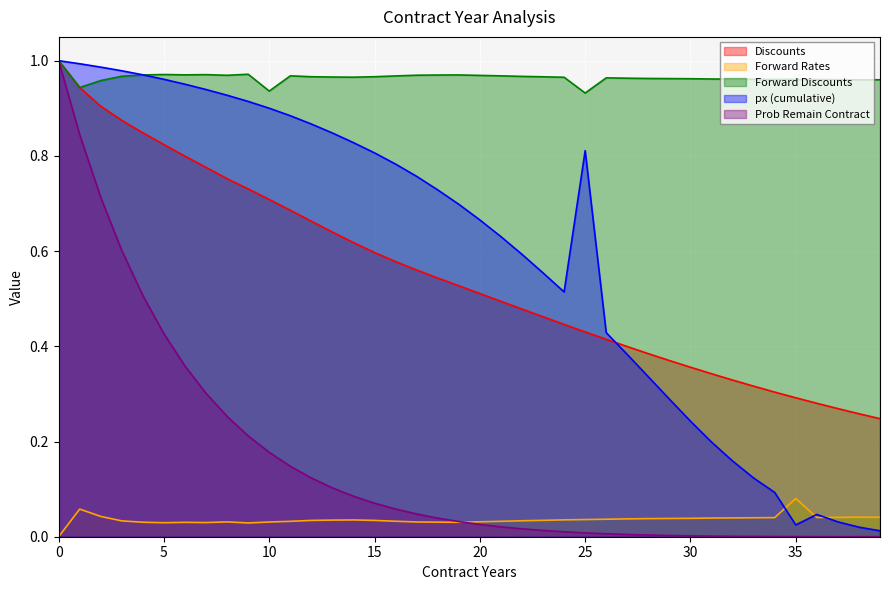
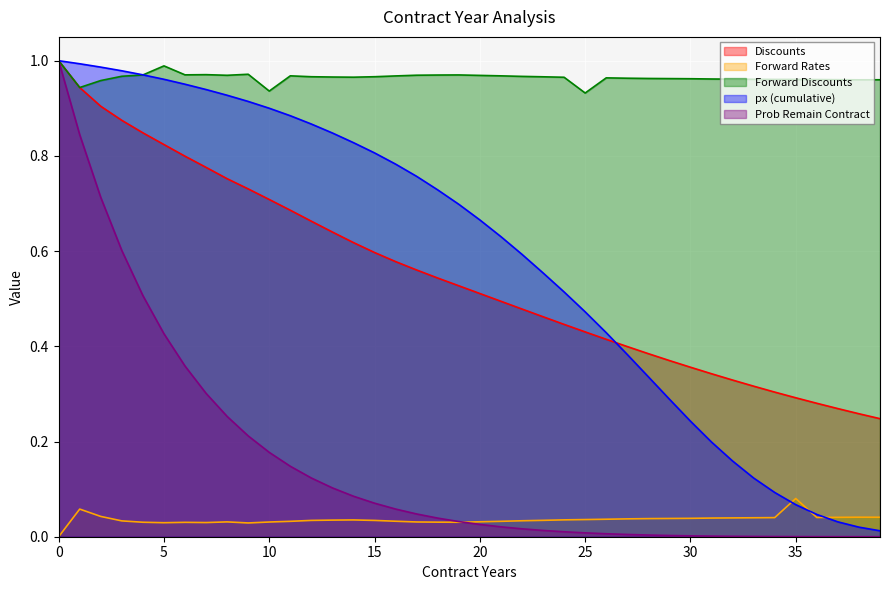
  {
    "Discounts": {
      "5": 0.82,
      "10": 0.71,
      "15": 0.60,
      "20": 0.51,
      "25": 0.43,
      "30": 0.36,
      "35": 0.29
    },
    "Forward Rates": {
      "0": 0.00,
      "5": 0.03,
      "10": 0.03,
      "15": 0.03,
      "20": 0.03,
      "25": 0.04,
      "30": 0.04,
      "35": 0.08
    },
    "Forward Discounts": {
-     "5": 0.97,
+     "5": 0.99,
      "10": 0.94,
      "15": 0.97,
      "20": 0.97,
      "25": 0.93,
      "30": 0.96
    },
    "px (cumulative)": {
      "5": 0.96,
      "10": 0.90,
      "15": 0.81,
      "20": 0.67,
-     "25": 0.81,
+     "25": 0.47,
      "30": 0.24,
-     "35": 0.02
+     "35": 0.07
    },
    "Prob Remain Contract": {
      "5": 0.43,
      "10": 0.18,
      "15": 0.07,
      "20": 0.03,
      "25": 0.01,
      "30": 0.00,
      "35": 0.00
    }
  }
